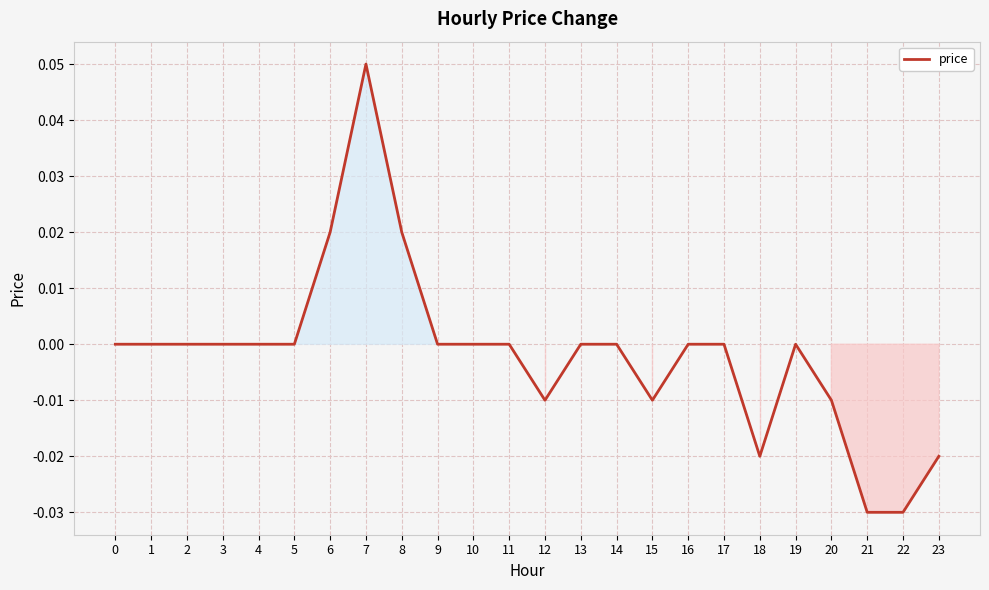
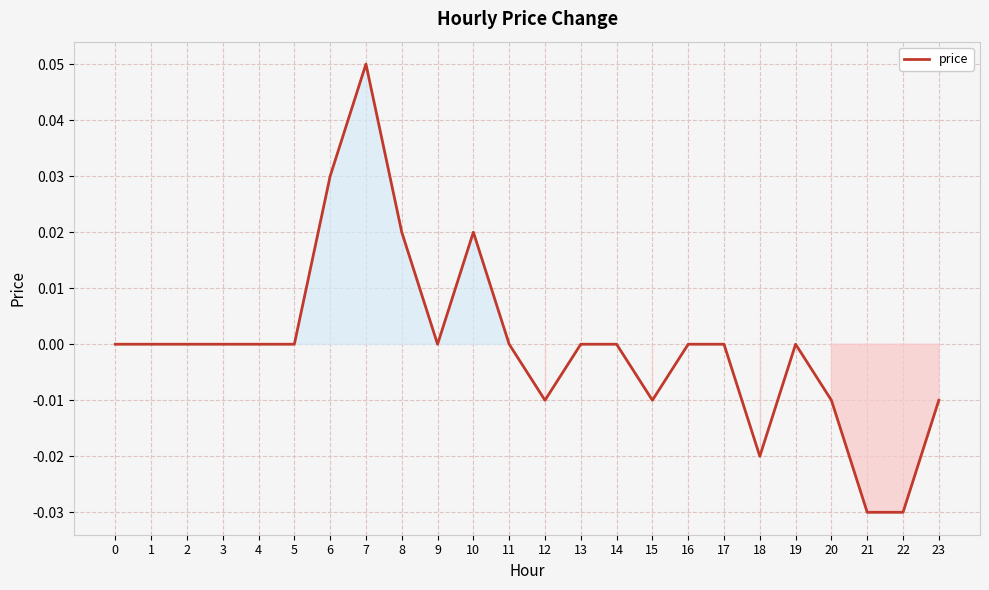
  {
    "0": 0.00,
    "1": 0.00,
    "2": 0.00,
    "3": 0.00,
    "4": 0.00,
    "5": 0.00,
-   "6": 0.02,
+   "6": 0.03,
    "7": 0.05,
    "8": 0.02,
    "9": 0.00,
-   "10": 0.00,
+   "10": 0.02,
    "11": 0.00,
    "12": -0.01,
    "13": 0.00,
    "14": 0.00,
    "15": -0.01,
    "16": 0.00,
    "17": 0.00,
    "18": -0.02,
    "19": 0.00,
    "20": -0.01,
    "21": -0.03,
    "22": -0.03,
-   "23": -0.02
+   "23": -0.01
  }
